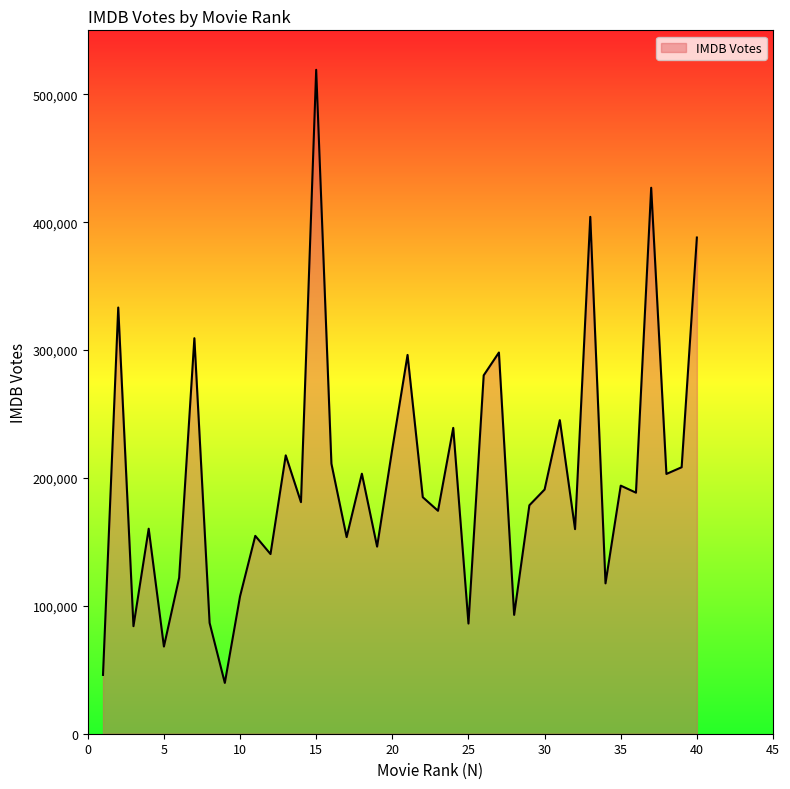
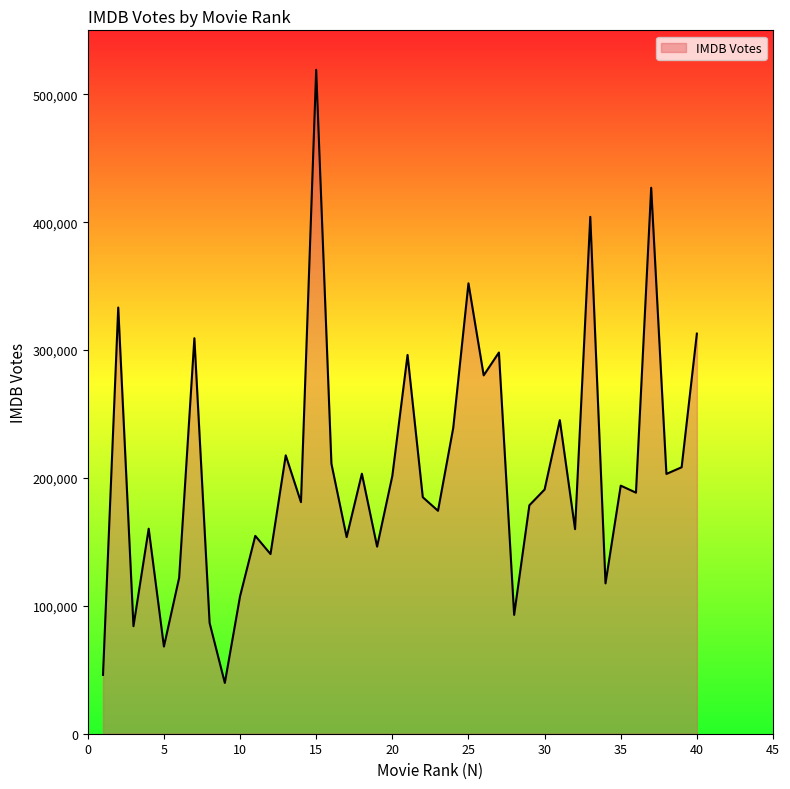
  {
    "5": "68,000",
    "10": "107,000",
    "15": "519,000",
-   "20": "223,000",
-   "25": "86,000",
+   "20": "202,000",
+   "25": "352,000",
    "30": "191,000",
    "35": "194,000",
-   "40": "388,000"
+   "40": "313,000"
  }
